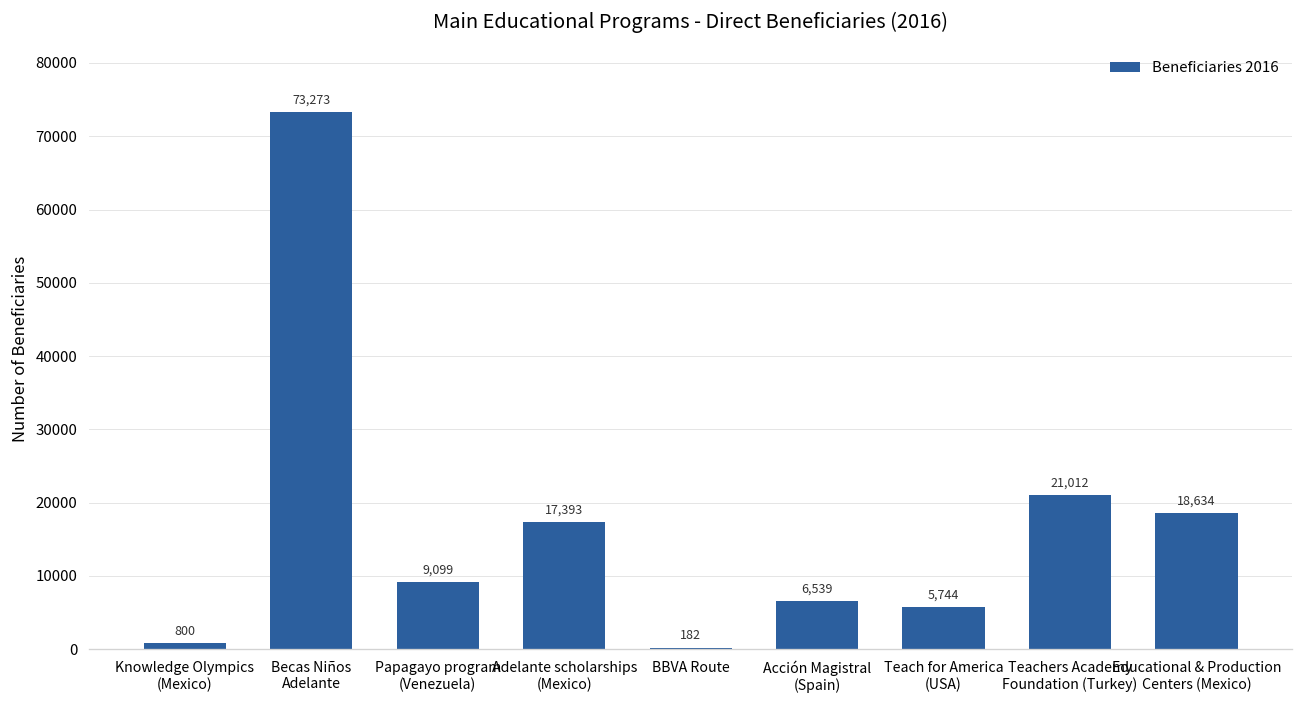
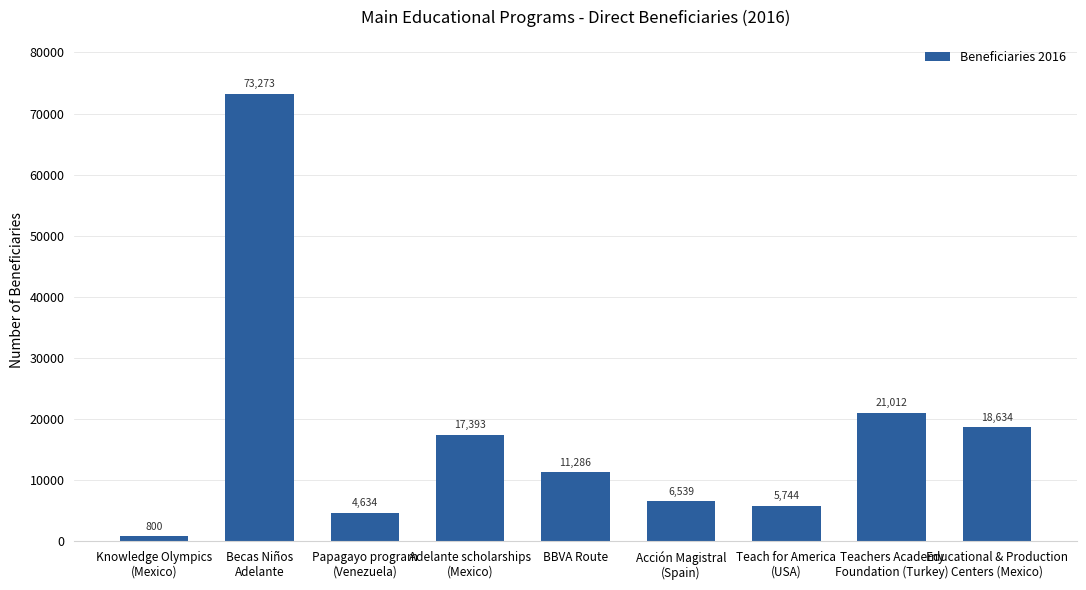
  {
    "Knowledge Olympics (Mexico)": "800",
    "Becas Niños Adelante": "73,273",
-   "Papagayo program (Venezuela)": "9,099",
+   "Papagayo program (Venezuela)": "4,634",
    "Adelante scholarships (Mexico)": "17,393",
-   "BBVA Route": "182",
+   "BBVA Route": "11,286",
    "Acción Magistral (Spain)": "6,539",
    "Teach for America (USA)": "5,744"
  }
